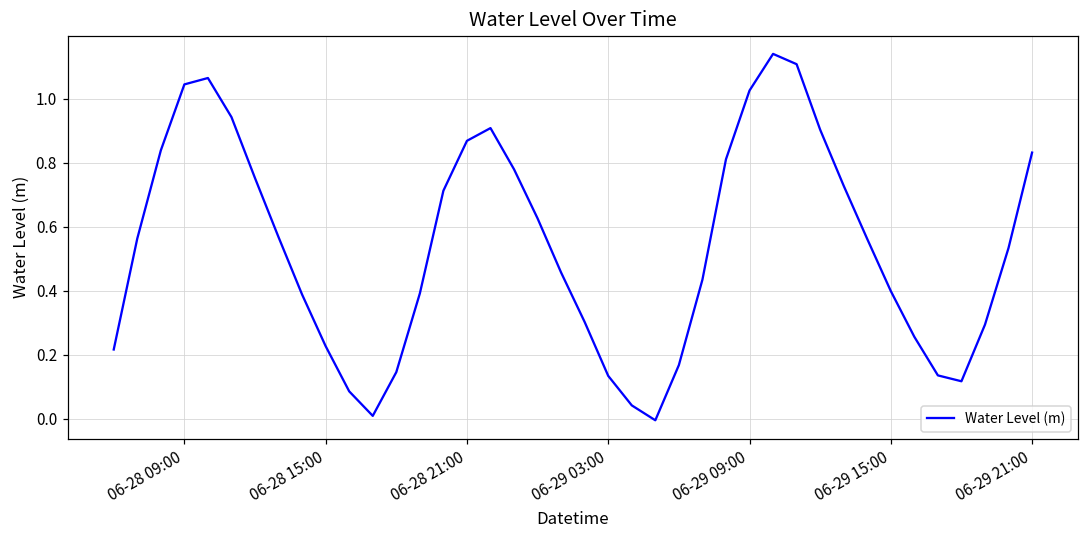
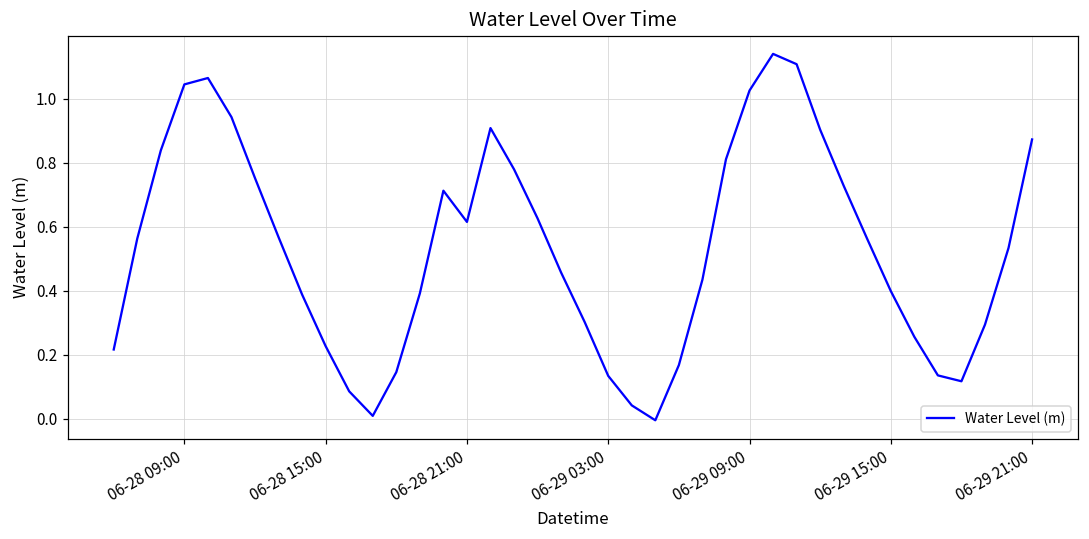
  {
    "06-28 09:00": 1.05,
    "06-28 15:00": 0.23,
-   "06-28 21:00": 0.87,
+   "06-28 21:00": 0.62,
    "06-29 03:00": 0.13,
    "06-29 09:00": 1.03,
    "06-29 15:00": 0.40,
-   "06-29 21:00": 0.83
+   "06-29 21:00": 0.87
  }
